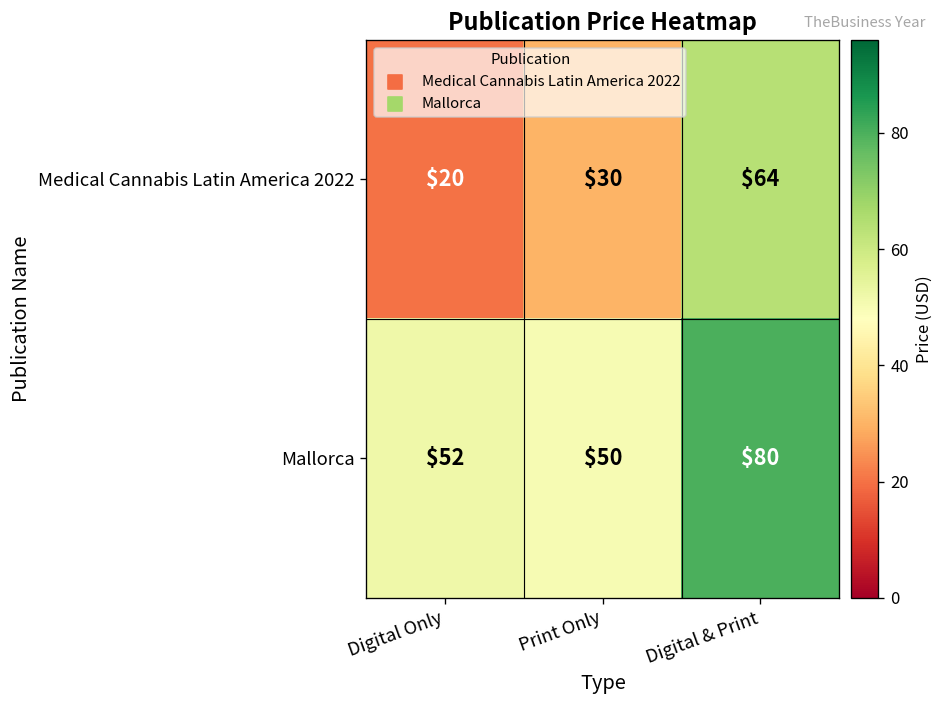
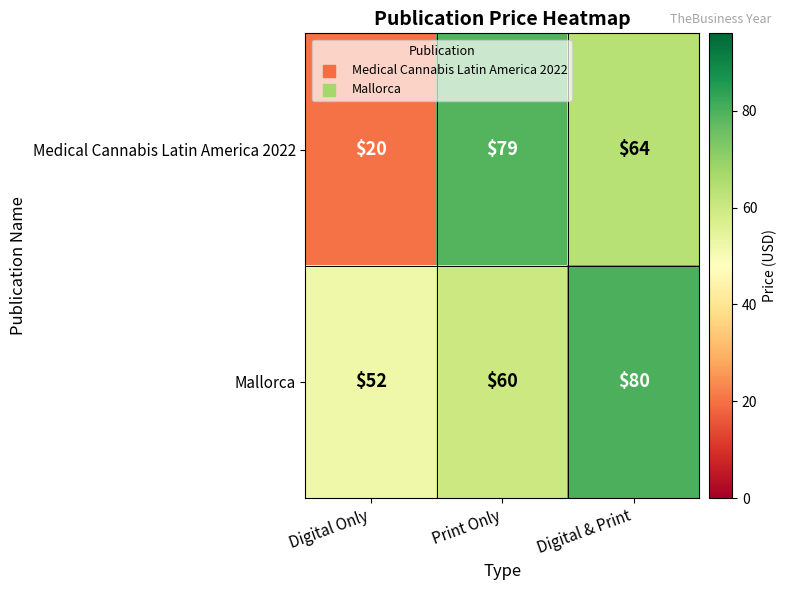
  {
    "Medical Cannabis Latin America 2022": {
      "Digital Only": "$20",
-     "Print Only": "$30",
+     "Print Only": "$79",
      "Digital & Print": "$64"
    },
    "Mallorca": {
      "Digital Only": "$52",
-     "Print Only": "$50",
+     "Print Only": "$60",
      "Digital & Print": "$80"
    }
  }
